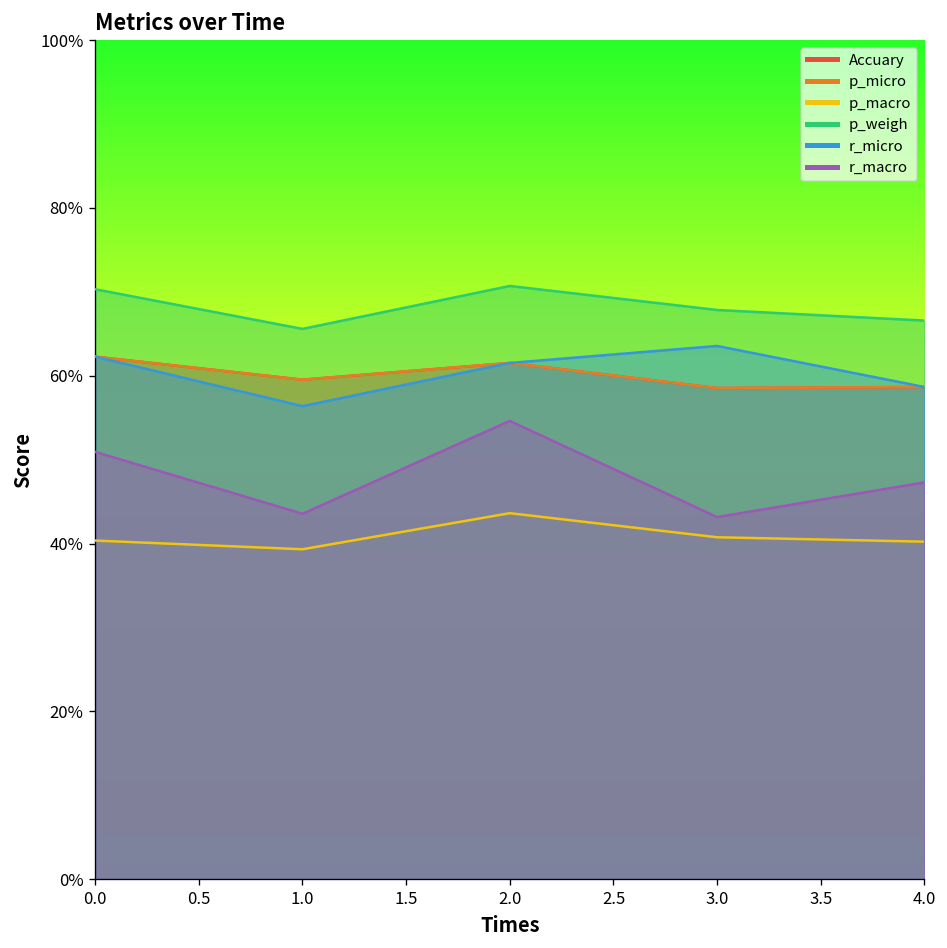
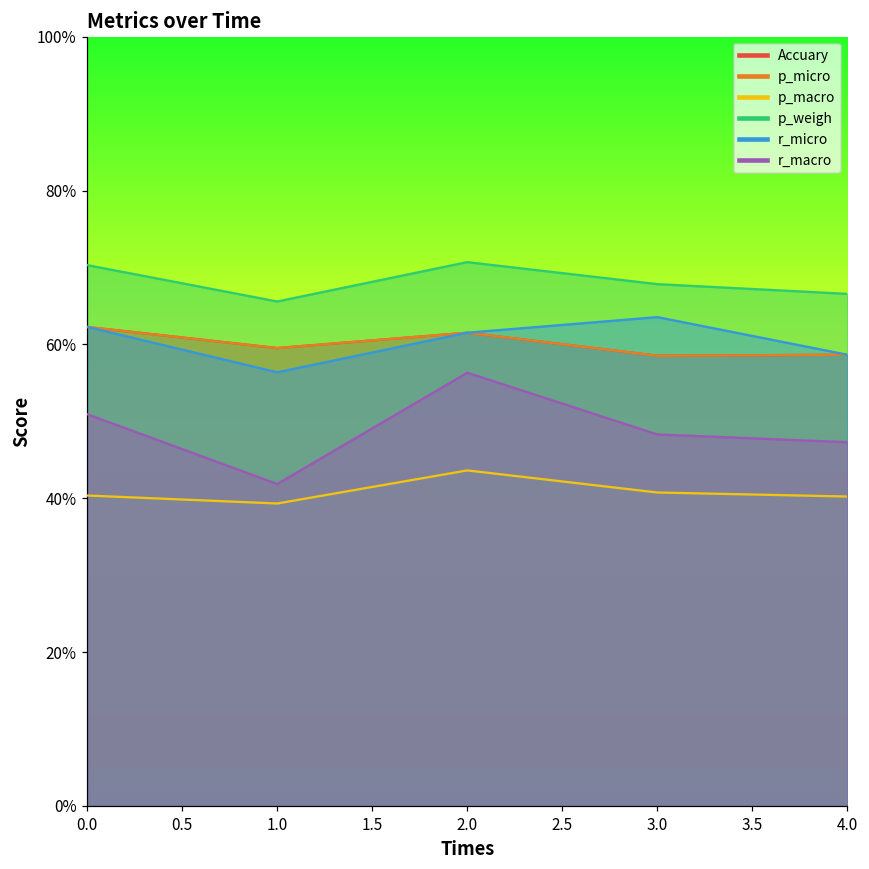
  {
    "p_weigh": {
      "0.0": "70%",
      "1.0": "66%",
      "2.0": "71%",
      "3.0": "68%",
      "4.0": "67%"
    },
    "r_micro": {
      "1.0": "56%",
      "3.0": "64%"
    },
    "r_macro": {
      "0.0": "51%",
-     "1.0": "44%",
-     "2.0": "55%",
-     "3.0": "43%",
+     "1.0": "42%",
+     "2.0": "56%",
+     "3.0": "48%",
      "4.0": "47%"
    }
  }
